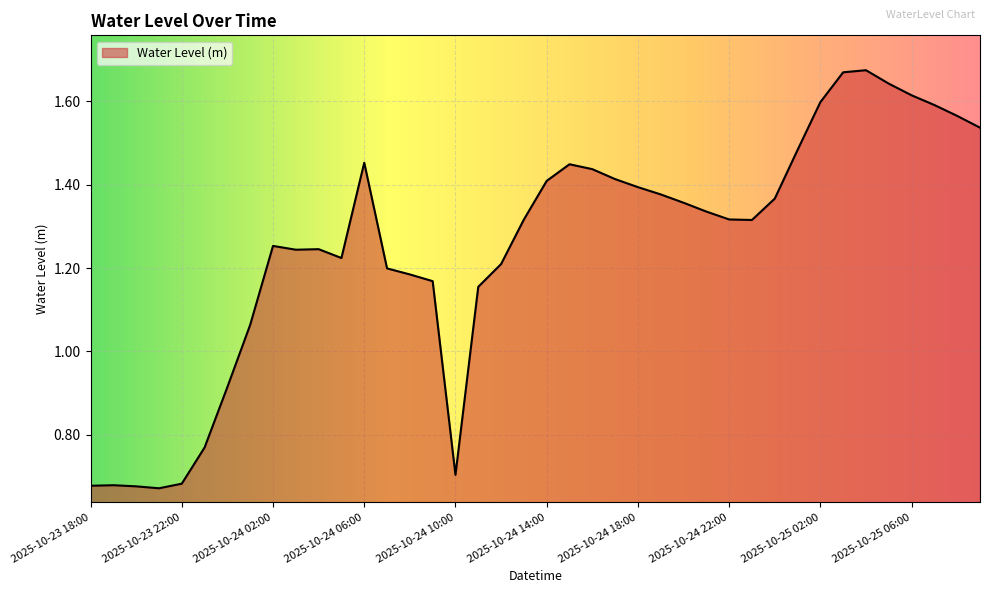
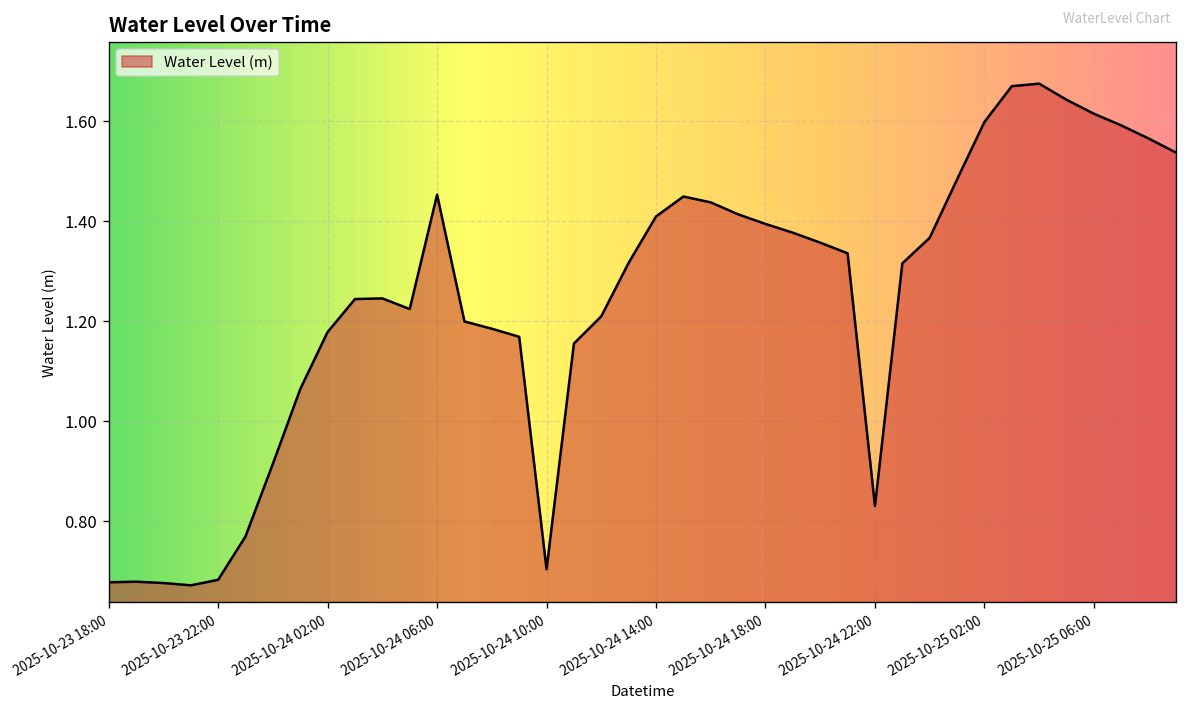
  {
    "2025-10-23 18:00": 0.68,
    "2025-10-23 22:00": 0.68,
-   "2025-10-24 02:00": 1.25,
+   "2025-10-24 02:00": 1.18,
    "2025-10-24 06:00": 1.45,
    "2025-10-24 10:00": 0.70,
    "2025-10-24 14:00": 1.41,
    "2025-10-24 18:00": 1.39,
-   "2025-10-24 22:00": 1.32,
+   "2025-10-24 22:00": 0.83,
    "2025-10-25 02:00": 1.60,
    "2025-10-25 06:00": 1.61
  }
